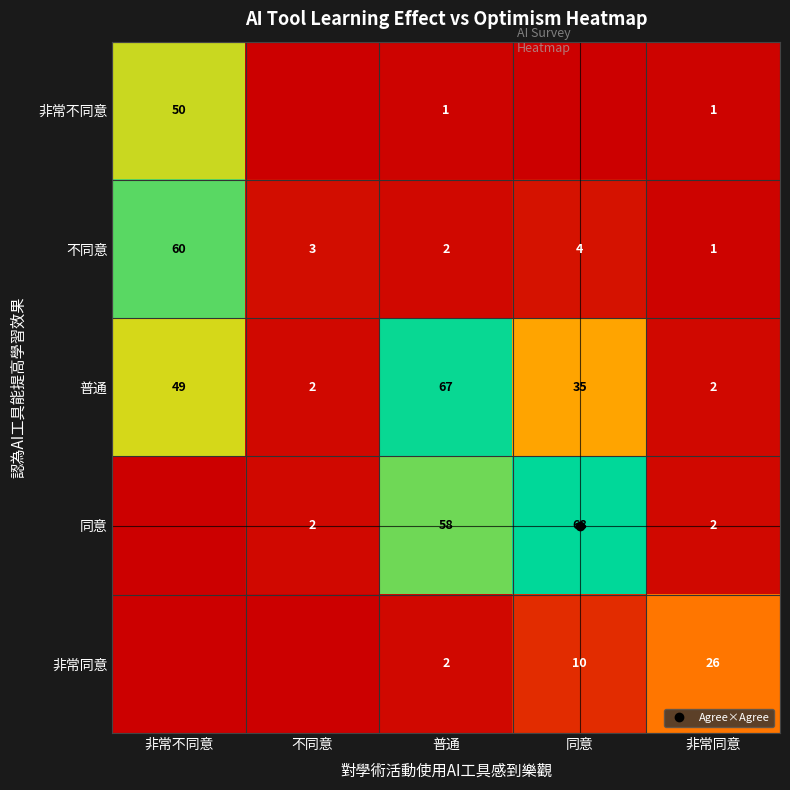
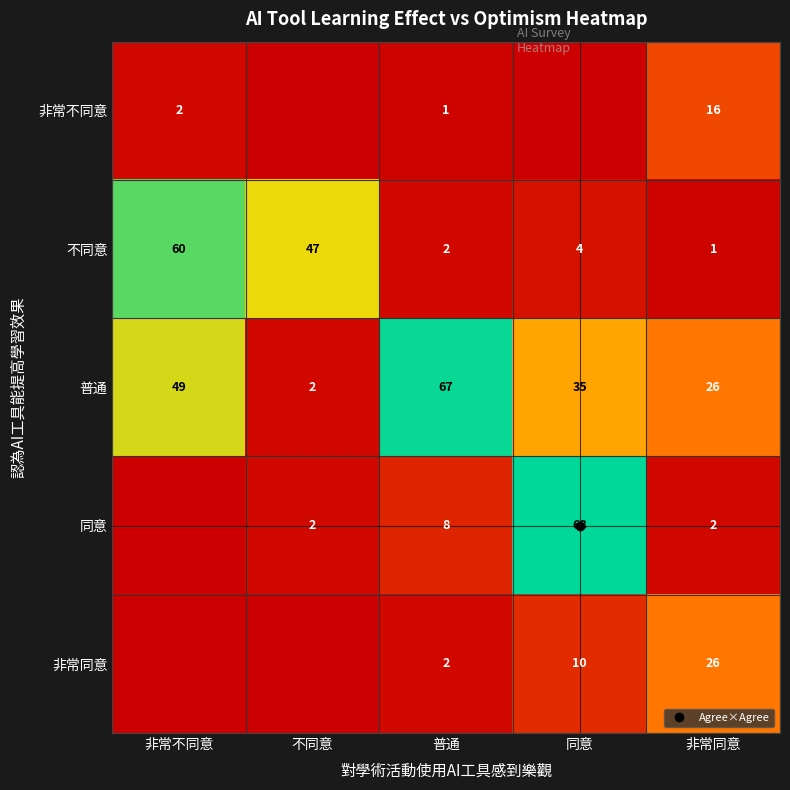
  {
    "非常不同意": {
-     "非常不同意": 50,
+     "非常不同意": 2,
      "普通": 1,
-     "非常同意": 1
+     "非常同意": 16
    },
    "不同意": {
      "非常不同意": 60,
-     "不同意": 3,
+     "不同意": 47,
      "普通": 2,
      "同意": 4,
      "非常同意": 1
    },
    "普通": {
      "非常不同意": 49,
      "不同意": 2,
      "普通": 67,
      "同意": 35,
-     "非常同意": 2
+     "非常同意": 26
    },
    "同意": {
      "不同意": 2,
-     "普通": 58,
+     "普通": 8,
      "非常同意": 2
    },
    "非常同意": {
      "普通": 2,
      "同意": 10,
      "非常同意": 26
    }
  }
